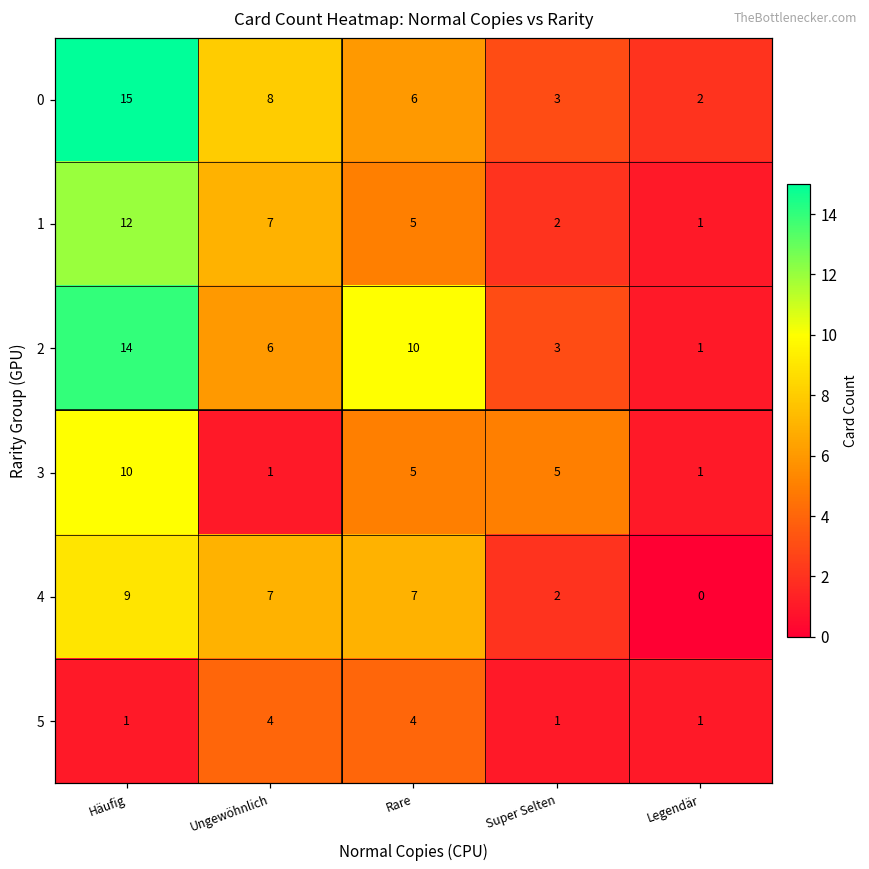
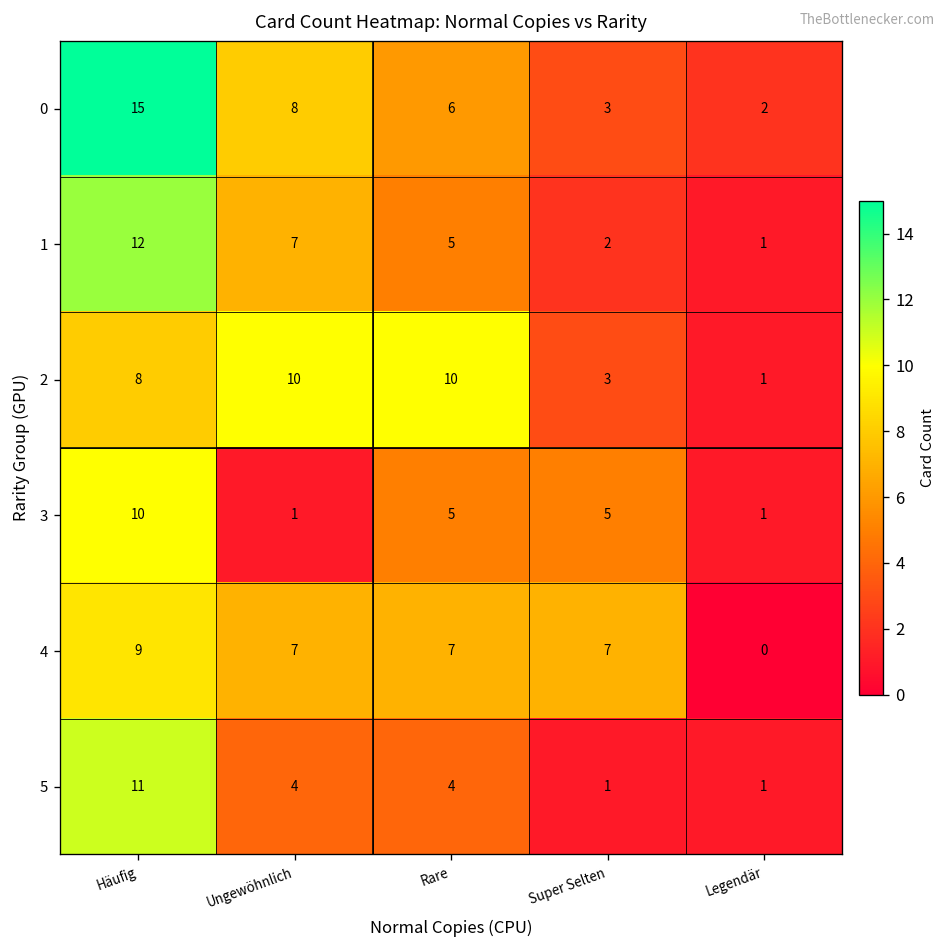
  {
    "0": {
      "Häufig": 15,
      "Ungewöhnlich": 8,
      "Rare": 6,
      "Super Selten": 3,
      "Legendär": 2
    },
    "1": {
      "Häufig": 12,
      "Ungewöhnlich": 7,
      "Rare": 5,
      "Super Selten": 2,
      "Legendär": 1
    },
    "2": {
-     "Häufig": 14,
-     "Ungewöhnlich": 6,
+     "Häufig": 8,
+     "Ungewöhnlich": 10,
      "Rare": 10,
      "Super Selten": 3,
      "Legendär": 1
    },
    "3": {
      "Häufig": 10,
      "Ungewöhnlich": 1,
      "Rare": 5,
      "Super Selten": 5,
      "Legendär": 1
    },
    "4": {
      "Häufig": 9,
      "Ungewöhnlich": 7,
      "Rare": 7,
-     "Super Selten": 2,
+     "Super Selten": 7,
      "Legendär": 0
    },
    "5": {
-     "Häufig": 1,
+     "Häufig": 11,
      "Ungewöhnlich": 4,
      "Rare": 4,
      "Super Selten": 1,
      "Legendär": 1
    }
  }
